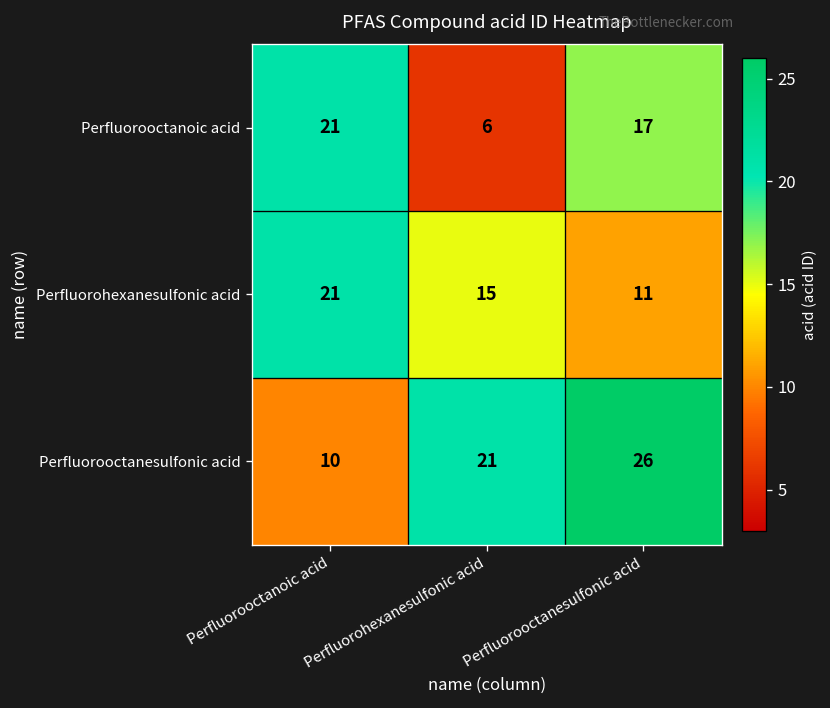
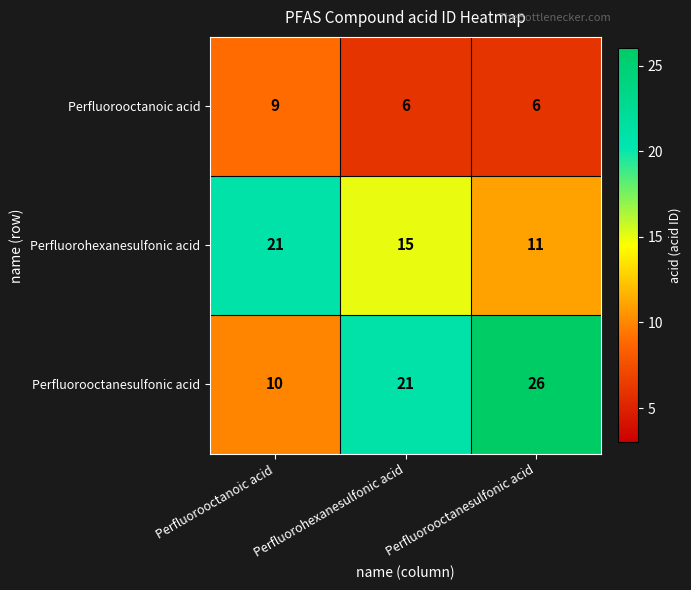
  {
    "Perfluorooctanoic acid": {
-     "Perfluorooctanoic acid": 21,
+     "Perfluorooctanoic acid": 9,
      "Perfluorohexanesulfonic acid": 6,
-     "Perfluorooctanesulfonic acid": 17
+     "Perfluorooctanesulfonic acid": 6
    },
    "Perfluorohexanesulfonic acid": {
      "Perfluorooctanoic acid": 21,
      "Perfluorohexanesulfonic acid": 15,
      "Perfluorooctanesulfonic acid": 11
    },
    "Perfluorooctanesulfonic acid": {
      "Perfluorooctanoic acid": 10,
      "Perfluorohexanesulfonic acid": 21,
      "Perfluorooctanesulfonic acid": 26
    }
  }
